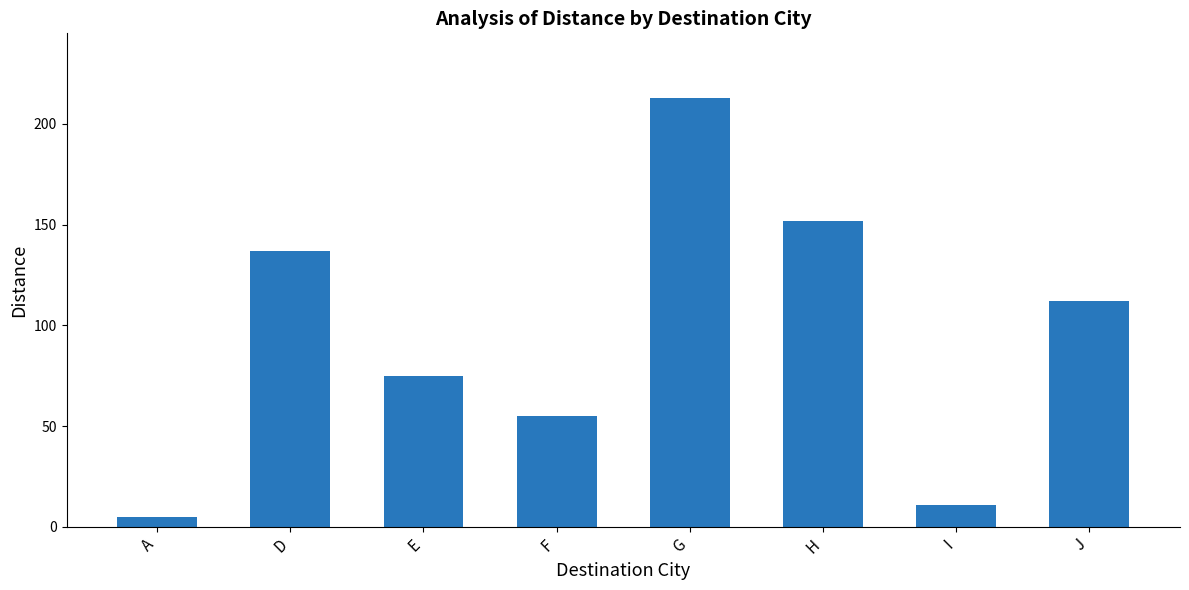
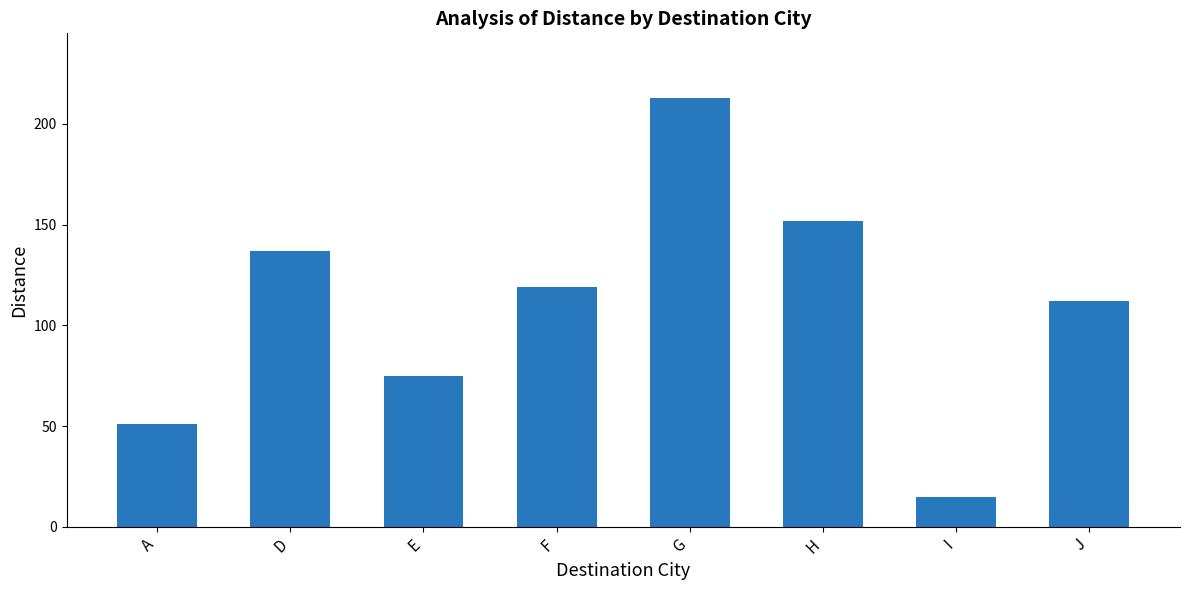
  {
-   "A": 5,
+   "A": 51,
    "D": 137,
    "E": 75,
-   "F": 55,
+   "F": 119,
    "G": 213,
    "H": 152,
-   "I": 11,
+   "I": 15,
    "J": 112
  }
